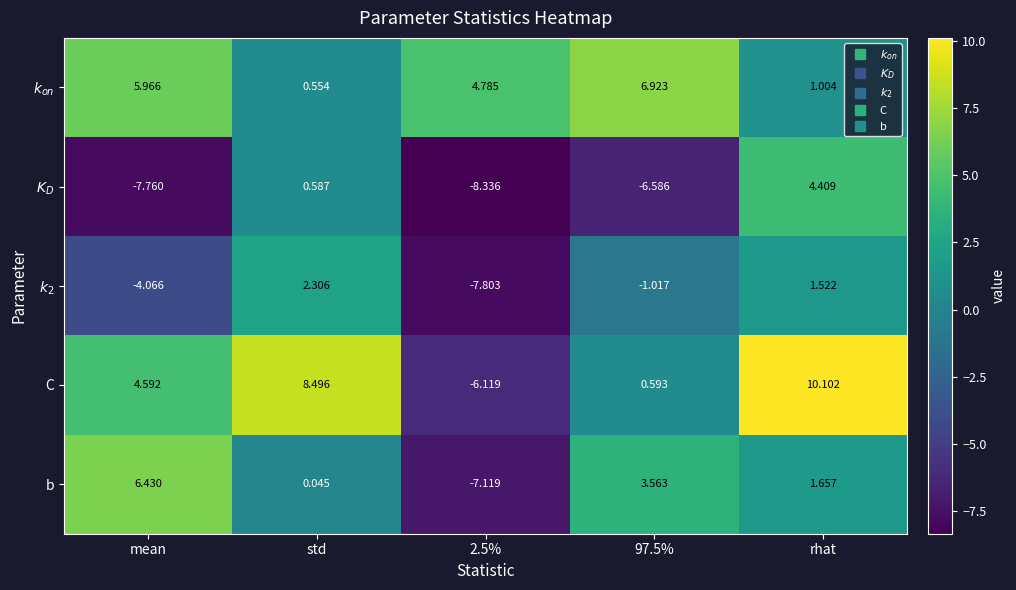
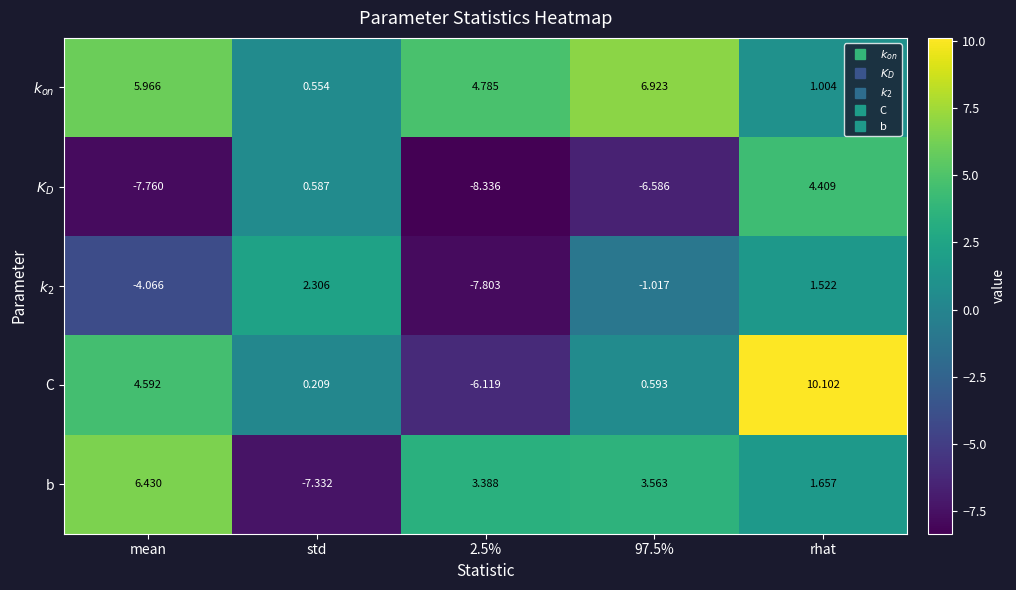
  {
    "C": {
      "mean": 4.592,
-     "std": 8.496,
+     "std": 0.209,
      "2.5%": -6.119,
      "97.5%": 0.593,
      "rhat": 10.102
    },
    "b": {
      "mean": 6.430,
-     "std": 0.045,
-     "2.5%": -7.119,
+     "std": -7.332,
+     "2.5%": 3.388,
      "97.5%": 3.563,
      "rhat": 1.657
    }
  }
